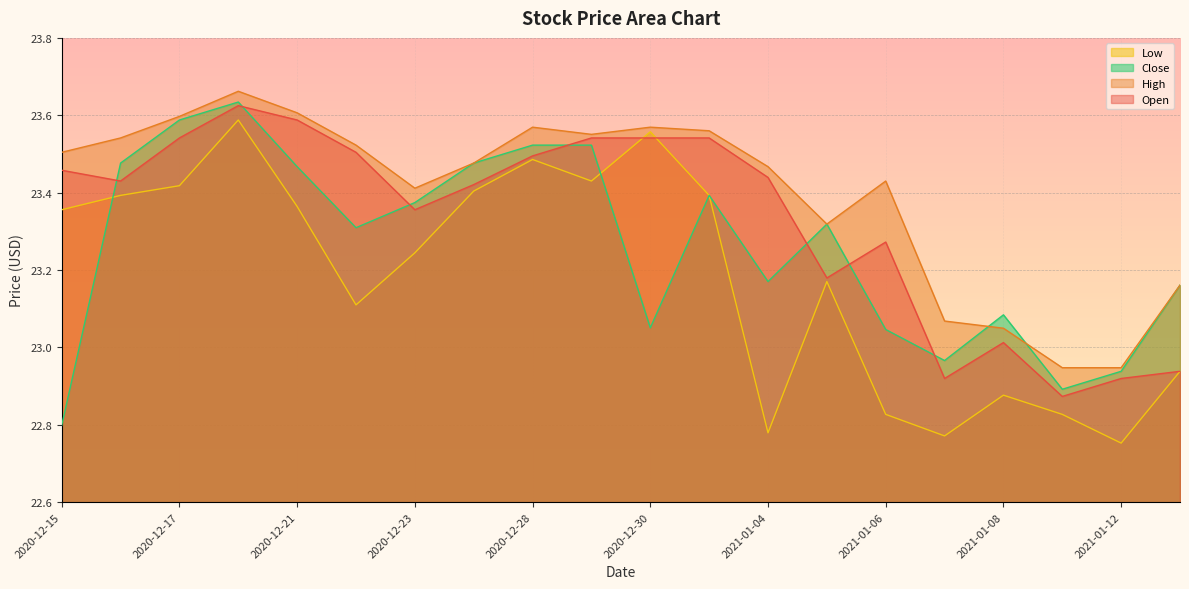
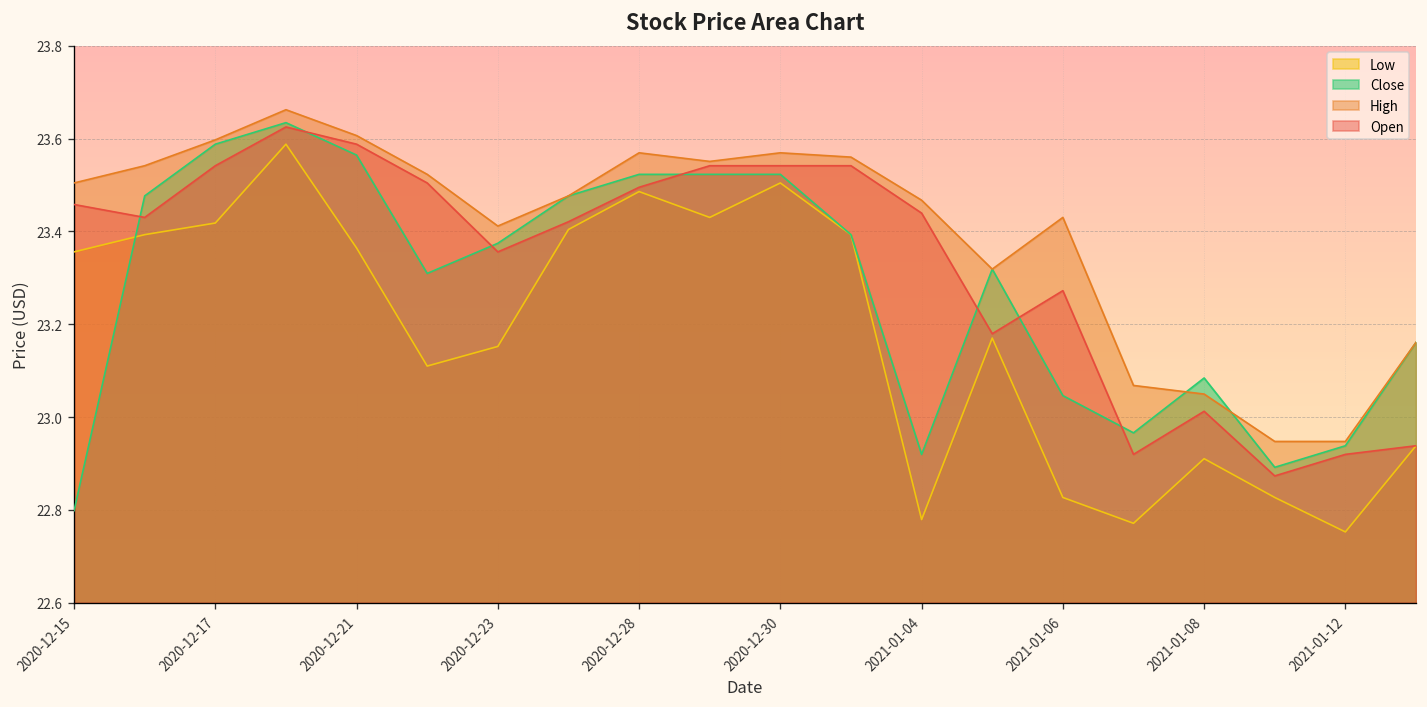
  {
    "Low": {
      "2020-12-15": 23.36,
      "2020-12-17": 23.42,
      "2020-12-21": 23.36,
-     "2020-12-23": 23.24,
+     "2020-12-23": 23.15,
      "2020-12-28": 23.49,
-     "2020-12-30": 23.56,
+     "2020-12-30": 23.50,
      "2021-01-04": 22.78,
      "2021-01-06": 22.83,
-     "2021-01-08": 22.88,
+     "2021-01-08": 22.91,
      "2021-01-12": 22.75
    },
    "Close": {
      "2020-12-15": 22.80,
      "2020-12-17": 23.59,
-     "2020-12-21": 23.47,
+     "2020-12-21": 23.56,
      "2020-12-23": 23.37,
      "2020-12-28": 23.52,
-     "2020-12-30": 23.05,
-     "2021-01-04": 23.17,
+     "2020-12-30": 23.52,
+     "2021-01-04": 22.92,
      "2021-01-06": 23.05,
      "2021-01-08": 23.08,
      "2021-01-12": 22.94
    }
  }
